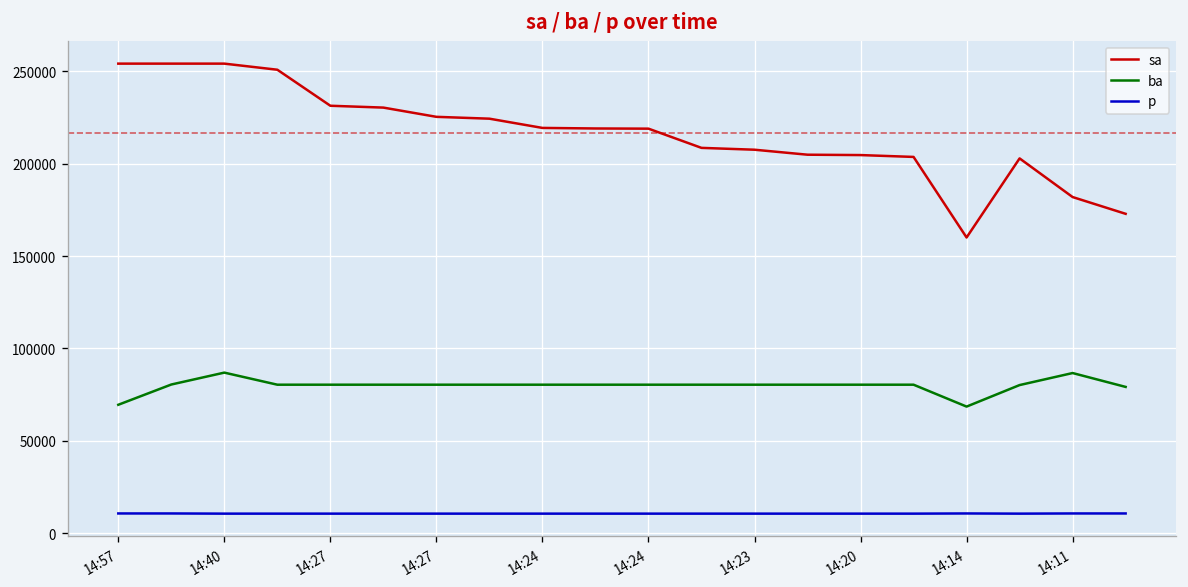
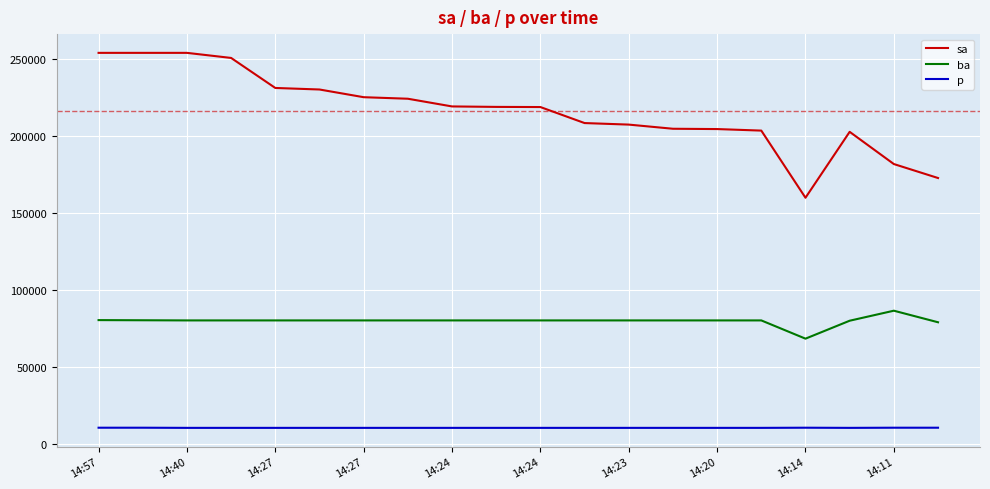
  {
    "sa": {
      "14:57": 254000,
      "14:40": 254000,
      "14:14": 160000,
      "14:11": 182000
    },
    "ba": {
-     "14:57": 70000,
-     "14:40": 87000,
+     "14:57": 81000,
+     "14:40": 80000,
      "14:14": 69000,
      "14:11": 87000
    },
    "p": {
      "14:57": 11000,
      "14:40": 11000,
      "14:14": 11000,
      "14:11": 11000
    }
  }
